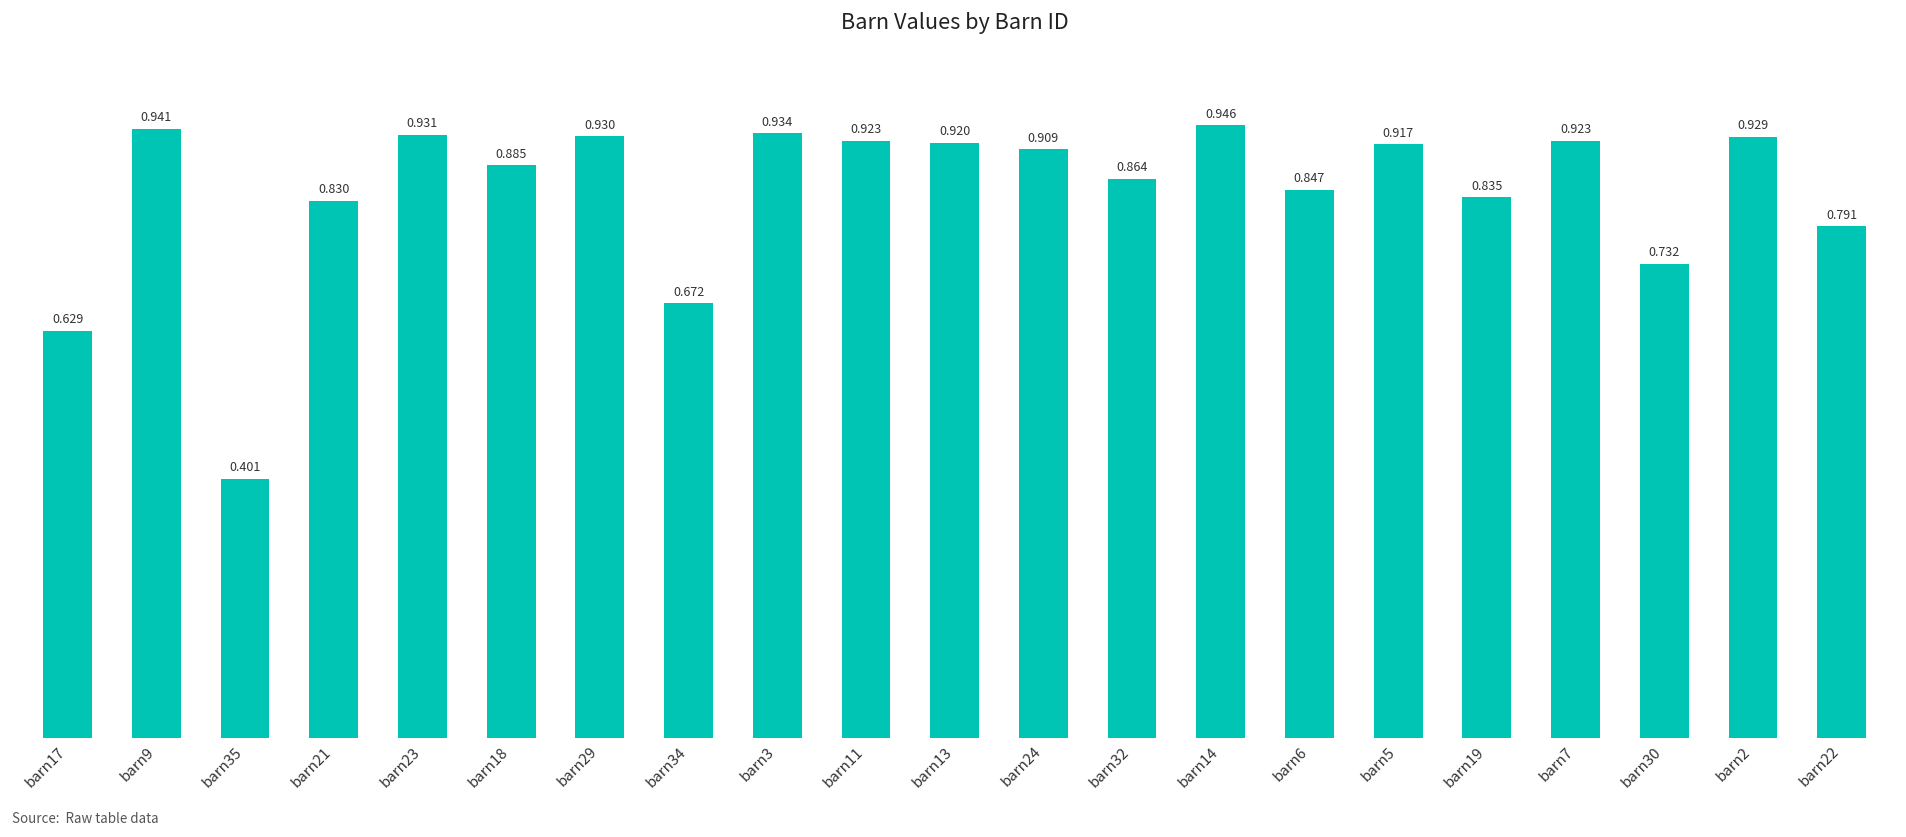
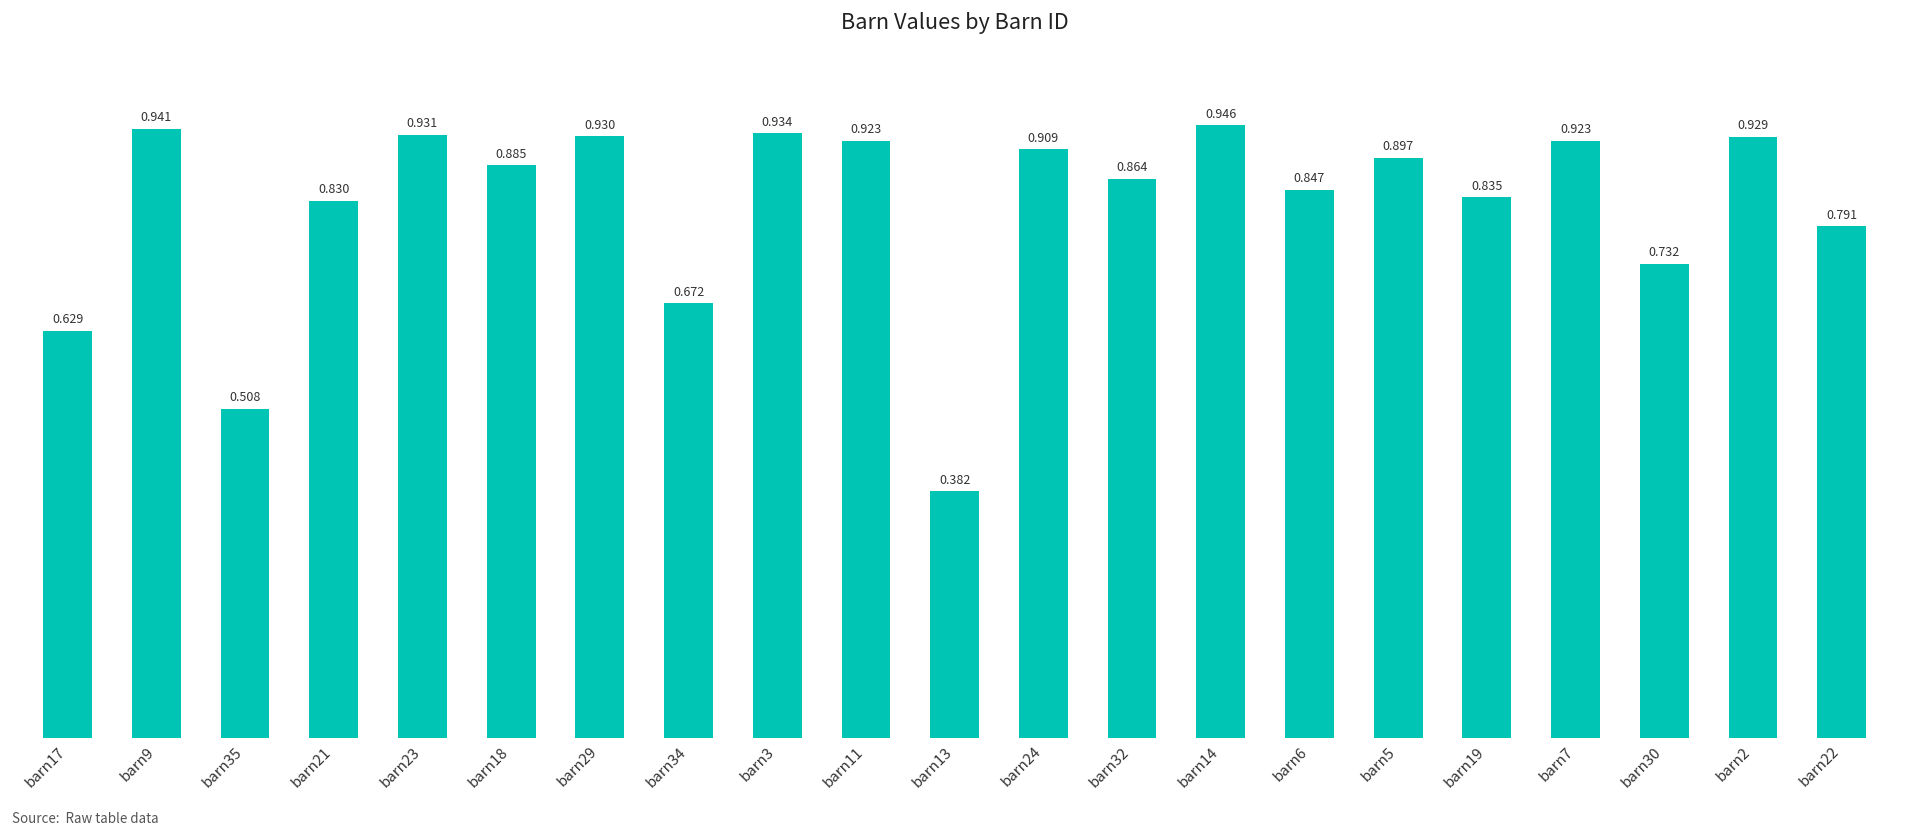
  {
    "barn17": 0.629,
    "barn9": 0.941,
-   "barn35": 0.401,
+   "barn35": 0.508,
    "barn21": 0.830,
    "barn23": 0.931,
    "barn18": 0.885,
    "barn29": 0.930,
    "barn34": 0.672,
    "barn3": 0.934,
    "barn11": 0.923,
-   "barn13": 0.920,
+   "barn13": 0.382,
    "barn24": 0.909,
    "barn32": 0.864,
    "barn14": 0.946,
    "barn6": 0.847,
-   "barn5": 0.917,
+   "barn5": 0.897,
    "barn19": 0.835,
    "barn7": 0.923,
    "barn30": 0.732,
    "barn2": 0.929,
    "barn22": 0.791
  }
